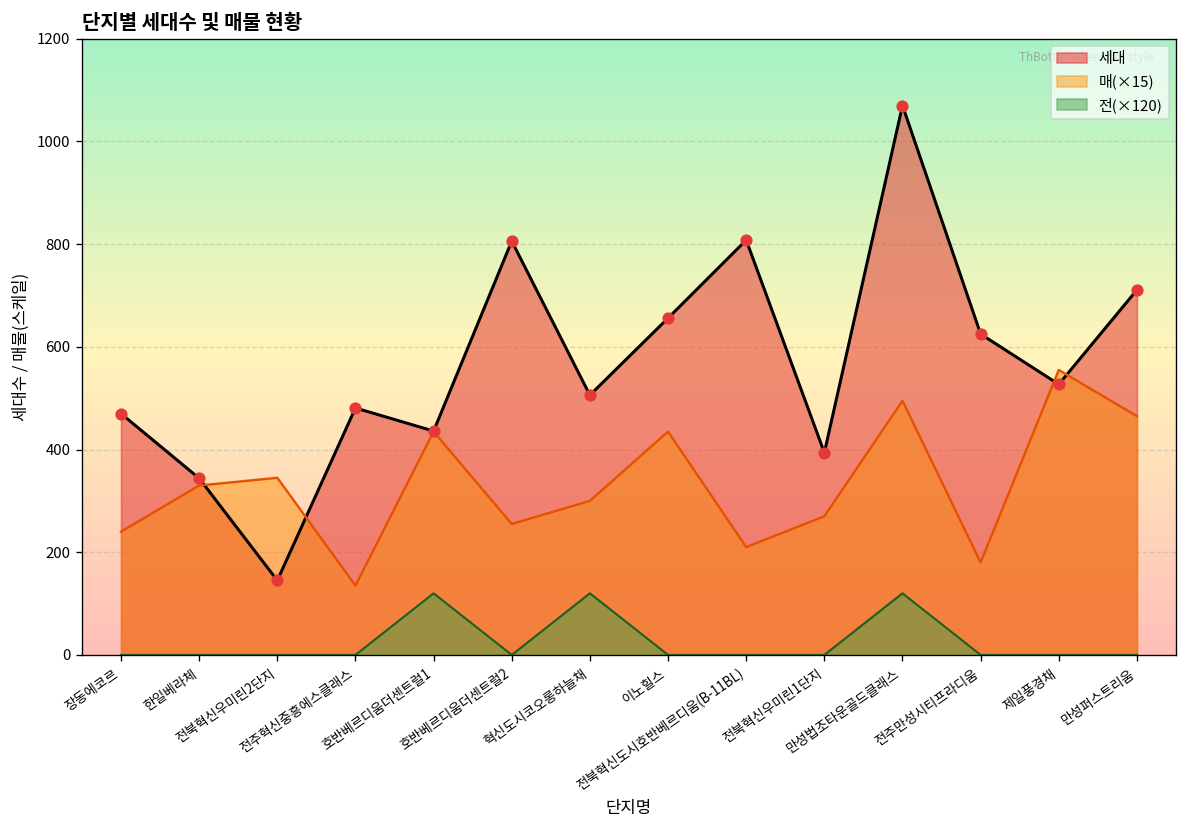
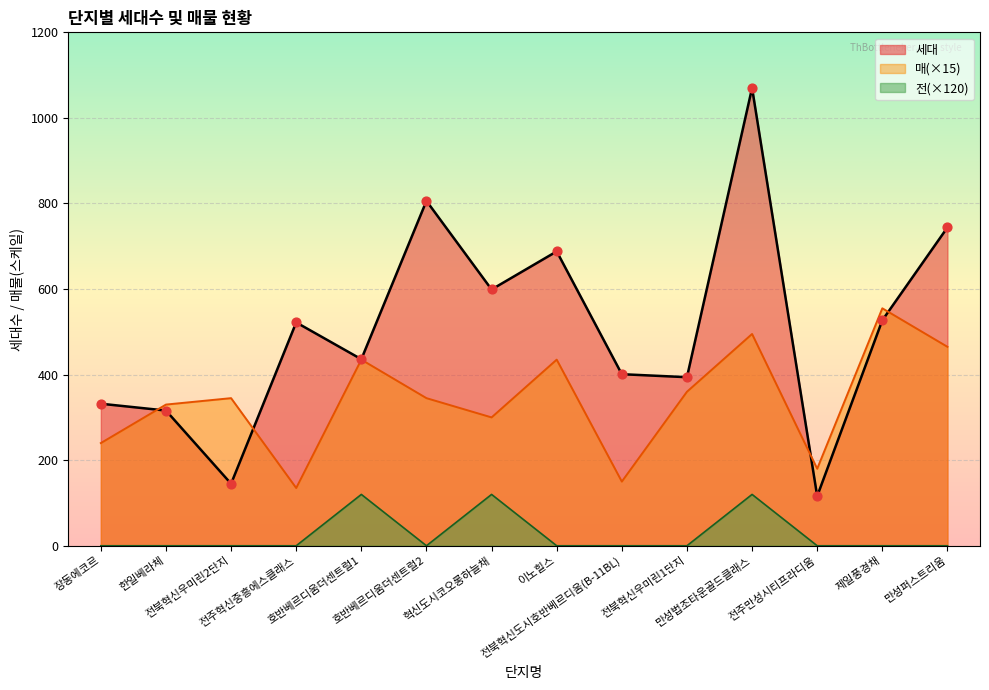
  {
    "세대": {
-     "장동에코르": 470,
-     "한일베라체": 340,
+     "장동에코르": 330,
+     "한일베라체": 320,
      "전북혁신우미린2단지": 150,
-     "전주혁신중흥에스클래스": 480,
+     "전주혁신중흥에스클래스": 520,
      "호반베르디움더센트럴2": 810,
-     "혁신도시코오롱하늘채": 510,
-     "이노힐스": 660,
-     "전북혁신도시호반베르디움(B-11BL)": 810,
+     "혁신도시코오롱하늘채": 600,
+     "이노힐스": 690,
+     "전북혁신도시호반베르디움(B-11BL)": 400,
      "전북혁신우미린1단지": 390,
      "만성법조타운골드클래스": 1070,
-     "전주만성시티프라디움": 630,
+     "전주만성시티프라디움": 120,
      "제일풍경채": 530,
-     "만성퍼스트리움": 710
+     "만성퍼스트리움": 740
    },
    "매(×15)": {
      "장동에코르": 240,
      "한일베라체": 330,
      "전북혁신우미린2단지": 350,
      "전주혁신중흥에스클래스": 140,
-     "호반베르디움더센트럴2": 260,
+     "호반베르디움더센트럴2": 350,
      "혁신도시코오롱하늘채": 300,
      "이노힐스": 440,
-     "전북혁신도시호반베르디움(B-11BL)": 210,
-     "전북혁신우미린1단지": 270,
+     "전북혁신도시호반베르디움(B-11BL)": 150,
+     "전북혁신우미린1단지": 360,
      "만성법조타운골드클래스": 500,
      "전주만성시티프라디움": 180,
      "제일풍경채": 560,
      "만성퍼스트리움": 470
    },
    "전(×120)": {
      "장동에코르": 0,
      "한일베라체": 0,
      "전북혁신우미린2단지": 0,
      "전주혁신중흥에스클래스": 0,
      "호반베르디움더센트럴1": 120,
      "호반베르디움더센트럴2": 0,
      "혁신도시코오롱하늘채": 120,
      "이노힐스": 0,
      "전북혁신도시호반베르디움(B-11BL)": 0,
      "전북혁신우미린1단지": 0,
      "만성법조타운골드클래스": 120,
      "전주만성시티프라디움": 0,
      "제일풍경채": 0,
      "만성퍼스트리움": 0
    }
  }
